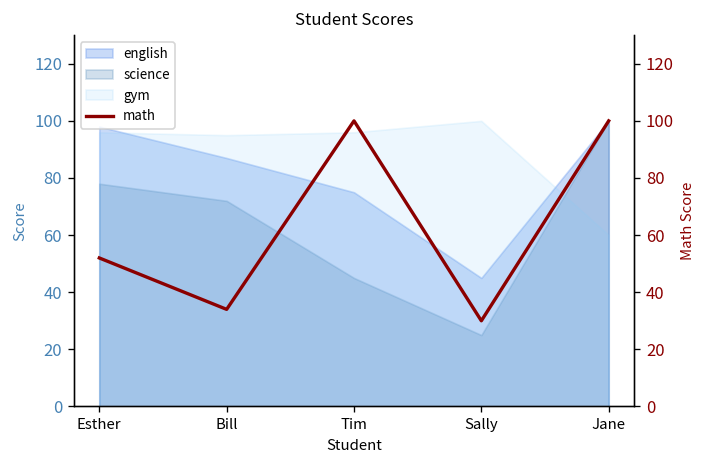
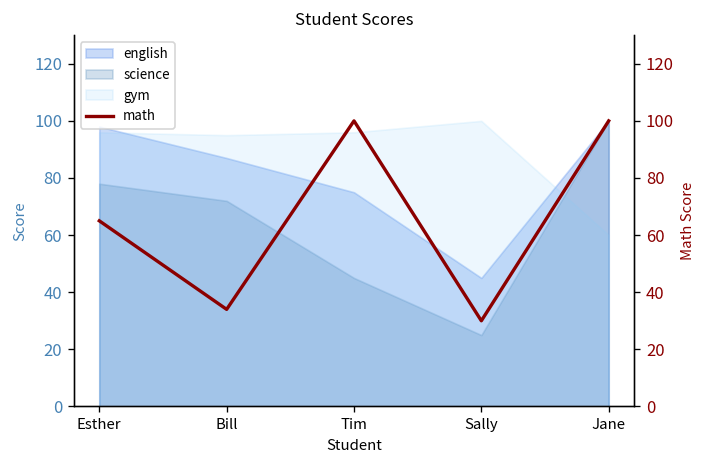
  {
    "gym": {
      "Esther": 96,
      "Bill": 95,
      "Tim": 96,
      "Sally": 100,
      "Jane": 60
    },
    "math": {
-     "Esther": 52,
+     "Esther": 65,
      "Bill": 34,
      "Tim": 100,
      "Sally": 30,
      "Jane": 100
    }
  }
